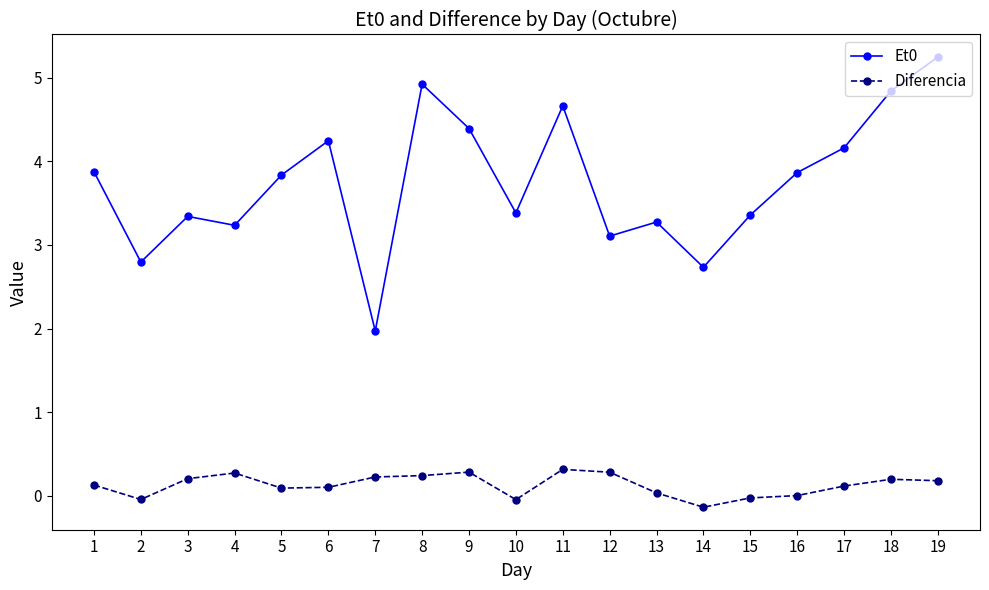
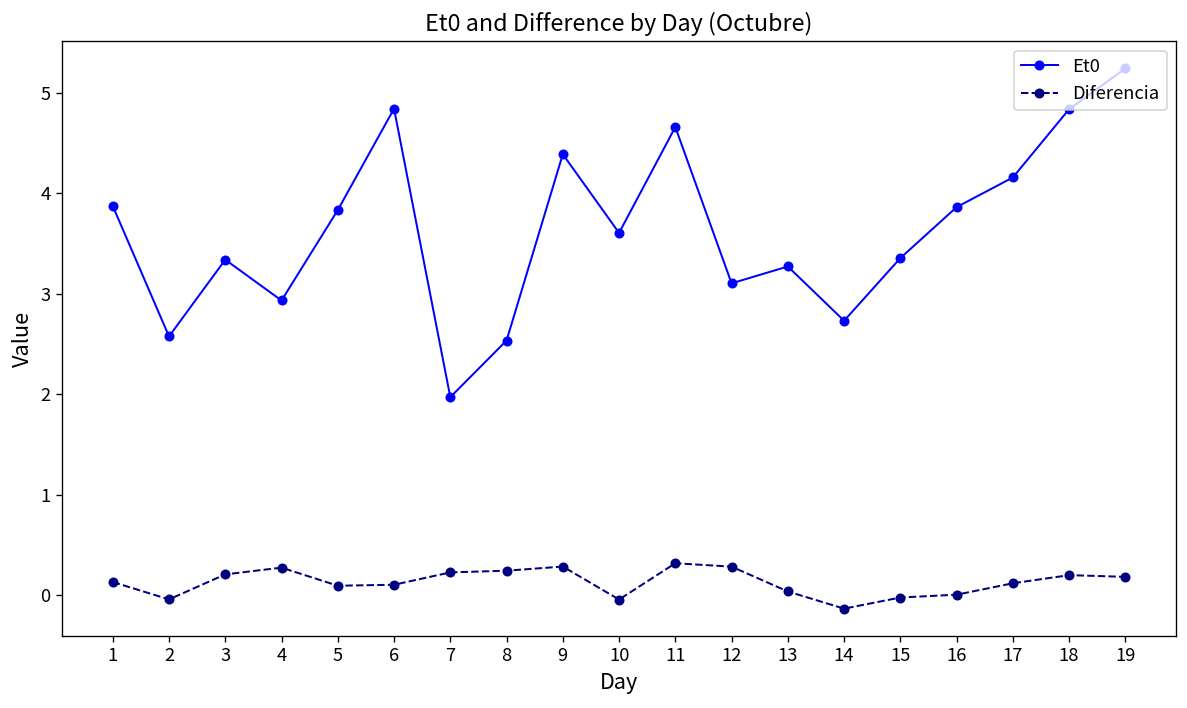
  {
    "Et0": {
      "1": 3.9,
-     "2": 2.8,
+     "2": 2.6,
      "3": 3.3,
-     "4": 3.2,
+     "4": 2.9,
      "5": 3.8,
-     "6": 4.2,
+     "6": 4.8,
      "7": 2.0,
-     "8": 4.9,
+     "8": 2.5,
      "9": 4.4,
-     "10": 3.4,
+     "10": 3.6,
      "11": 4.7,
      "12": 3.1,
      "13": 3.3,
      "14": 2.7,
      "15": 3.4,
      "16": 3.9,
      "17": 4.2
    },
    "Diferencia": {
      "1": 0.1,
      "2": 0.0,
      "3": 0.2,
      "4": 0.3,
      "5": 0.1,
      "6": 0.1,
      "7": 0.2,
      "8": 0.2,
      "9": 0.3,
      "10": 0.0,
      "11": 0.3,
      "12": 0.3,
      "13": 0.0,
      "14": -0.1,
      "15": 0.0,
      "16": 0.0,
      "17": 0.1,
      "18": 0.2,
      "19": 0.2
    }
  }
